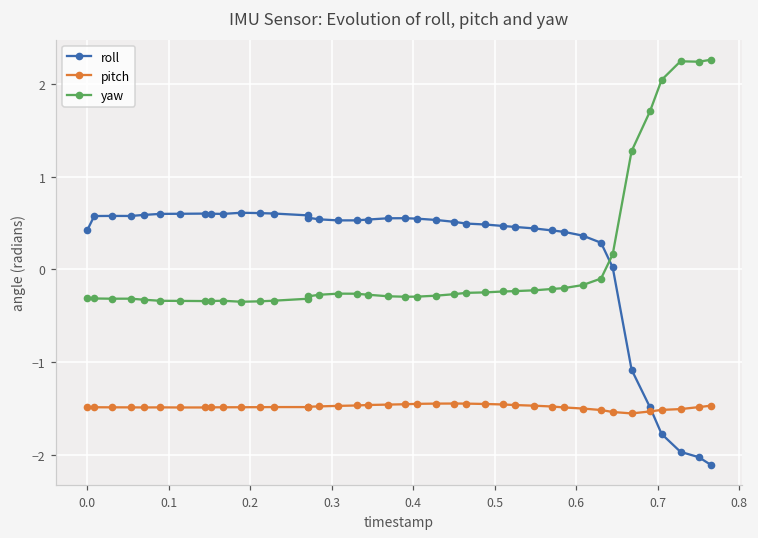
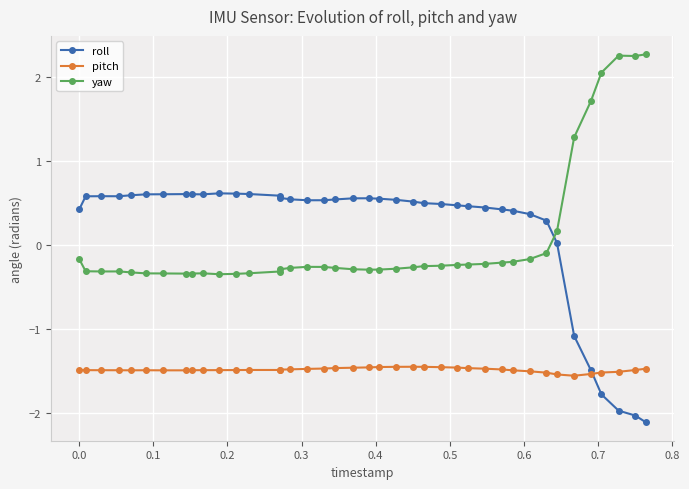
  {
    "roll": {
      "0.0": 0.4
    },
    "pitch": {
      "0.0": -1.5
    },
    "yaw": {
-     "0.0": -0.3
+     "0.0": -0.2
    }
  }
